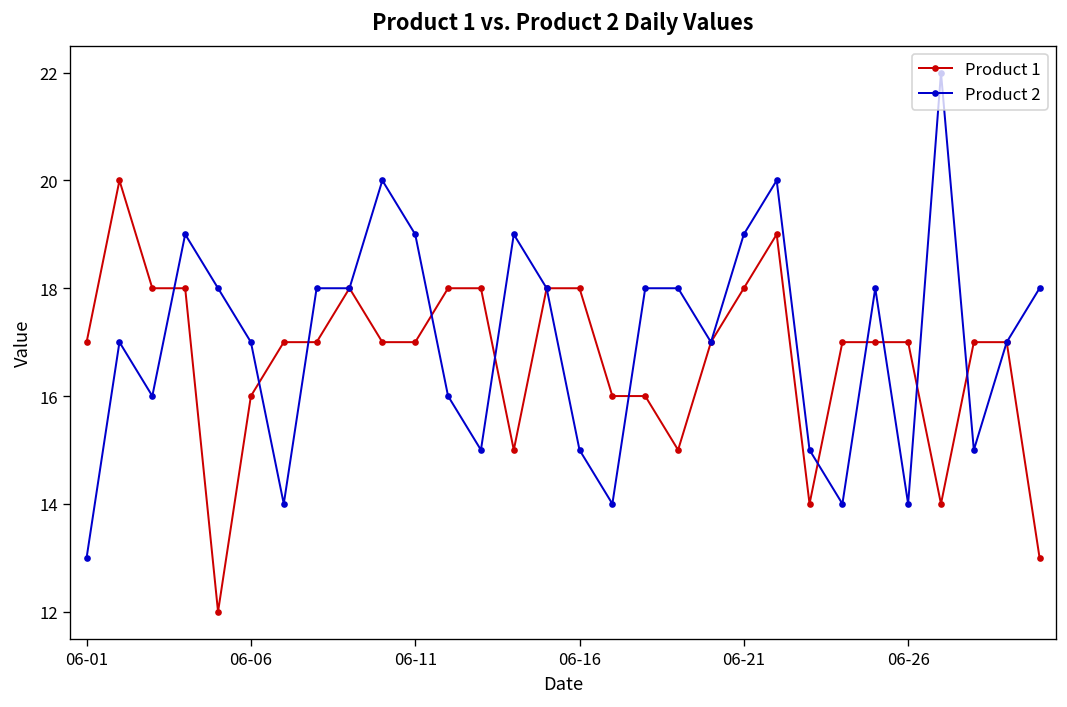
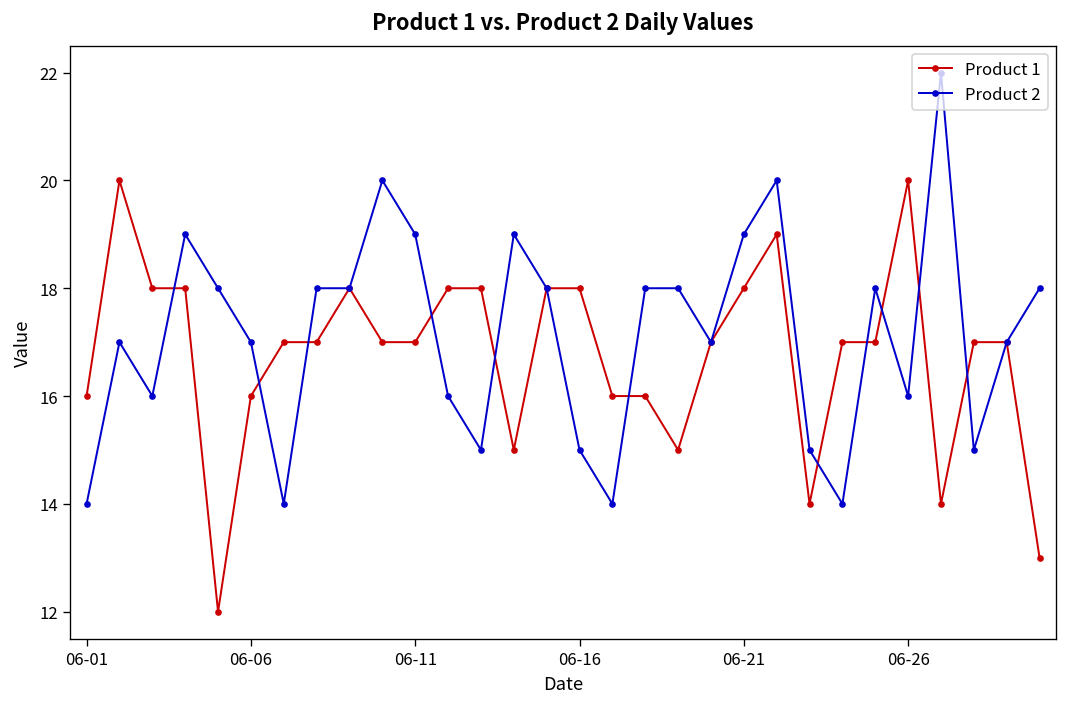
  {
    "Product 1": {
-     "06-01": 17,
+     "06-01": 16,
      "06-06": 16,
      "06-11": 17,
      "06-16": 18,
      "06-21": 18,
-     "06-26": 17
+     "06-26": 20
    },
    "Product 2": {
-     "06-01": 13,
+     "06-01": 14,
      "06-06": 17,
      "06-11": 19,
      "06-16": 15,
      "06-21": 19,
-     "06-26": 14
+     "06-26": 16
    }
  }
